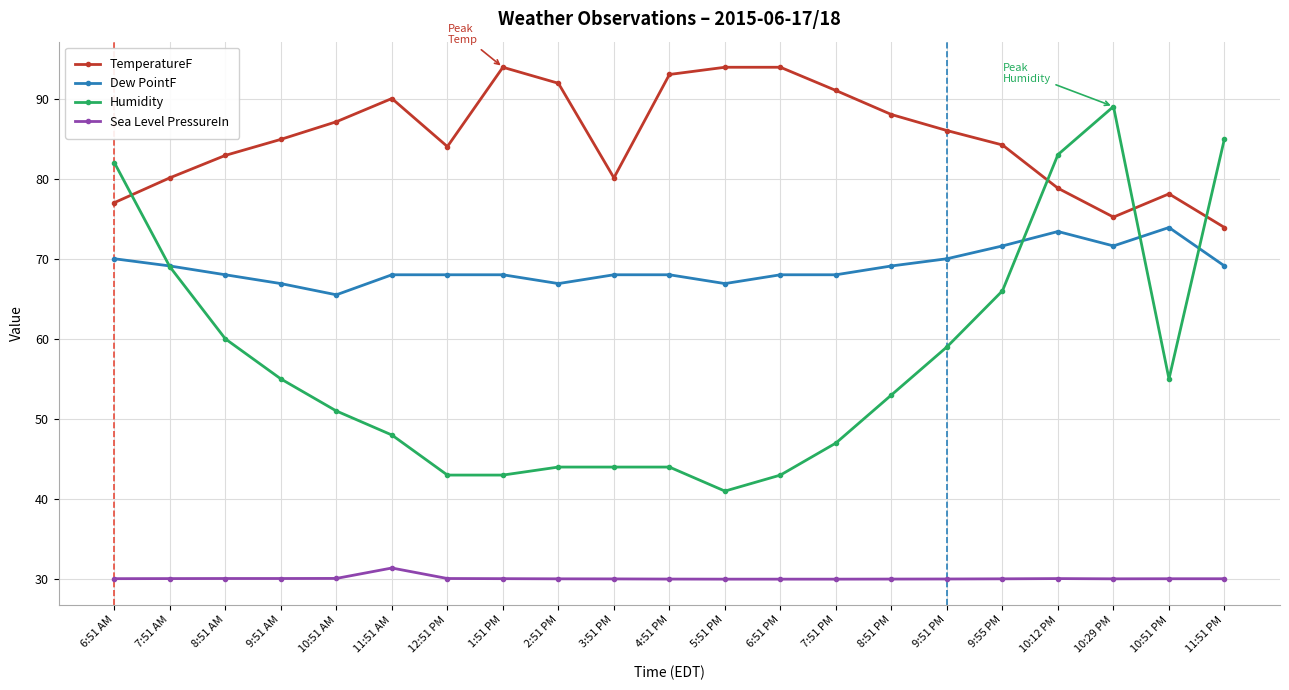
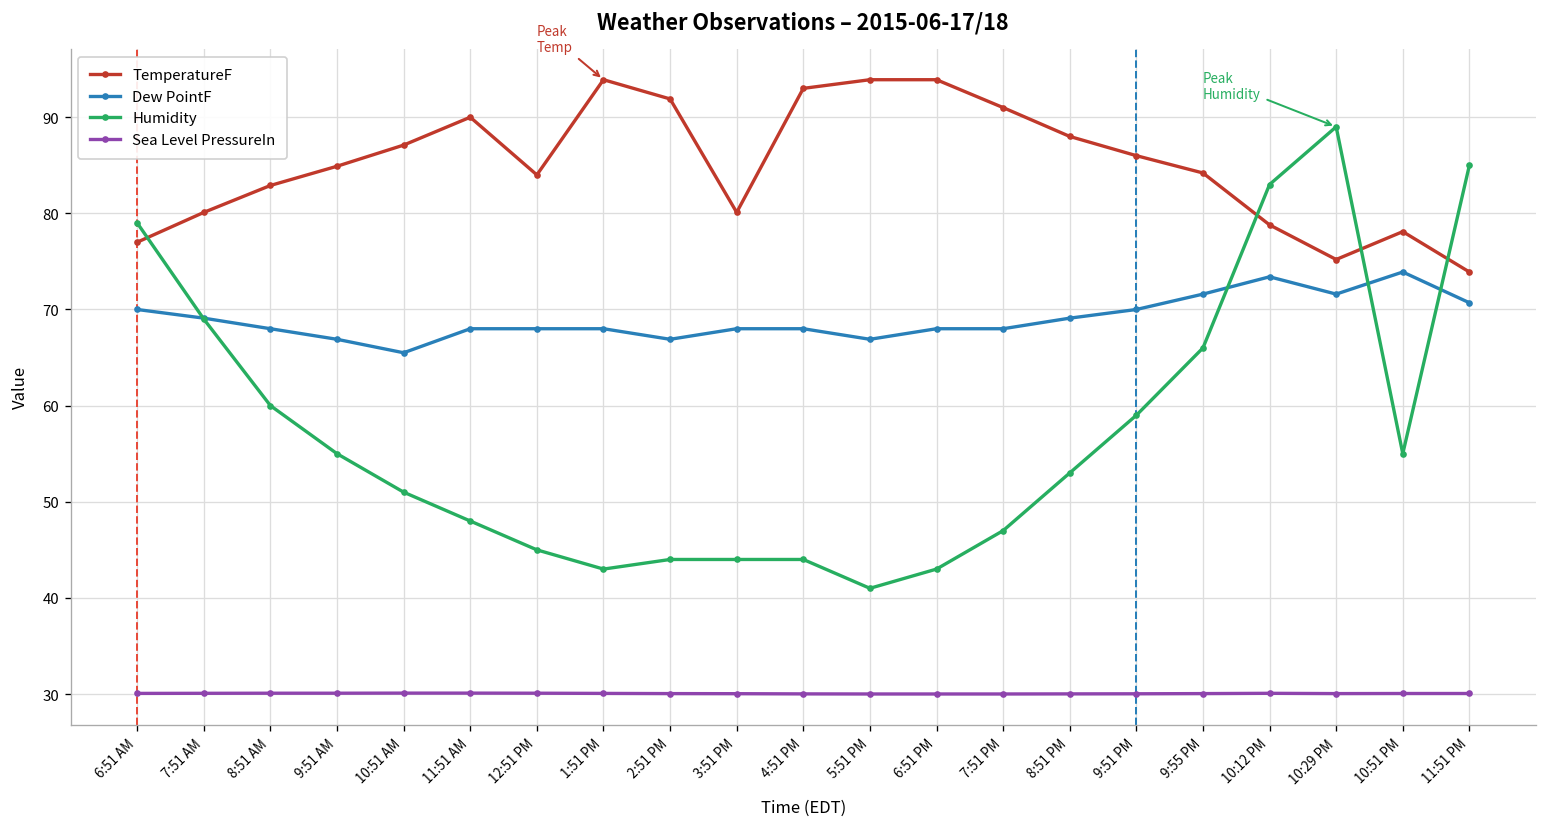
  {
    "TemperatureF": {
      "6:51 AM": 77,
      "7:51 AM": 80,
      "8:51 AM": 83,
      "9:51 AM": 85,
      "10:51 AM": 87,
      "11:51 AM": 90,
      "12:51 PM": 84,
      "1:51 PM": 94,
      "2:51 PM": 92,
      "3:51 PM": 80,
      "4:51 PM": 93,
      "5:51 PM": 94,
      "6:51 PM": 94,
      "7:51 PM": 91,
      "8:51 PM": 88,
      "9:51 PM": 86,
      "9:55 PM": 84,
      "10:12 PM": 79,
      "10:29 PM": 75,
      "10:51 PM": 78,
      "11:51 PM": 74
    },
    "Dew PointF": {
      "6:51 AM": 70,
      "8:51 AM": 68,
      "9:51 AM": 67,
      "10:51 AM": 66,
      "11:51 AM": 68,
      "12:51 PM": 68,
      "1:51 PM": 68,
      "2:51 PM": 67,
      "3:51 PM": 68,
      "4:51 PM": 68,
      "5:51 PM": 67,
      "6:51 PM": 68,
      "7:51 PM": 68,
      "8:51 PM": 69,
      "9:51 PM": 70,
      "9:55 PM": 72,
      "10:12 PM": 73,
      "10:29 PM": 72,
      "10:51 PM": 74,
-     "11:51 PM": 69
+     "11:51 PM": 71
    },
    "Humidity": {
-     "6:51 AM": 82,
+     "6:51 AM": 79,
      "8:51 AM": 60,
      "9:51 AM": 55,
      "10:51 AM": 51,
      "11:51 AM": 48,
-     "12:51 PM": 43,
+     "12:51 PM": 45,
      "1:51 PM": 43,
      "2:51 PM": 44,
      "3:51 PM": 44,
      "4:51 PM": 44,
      "5:51 PM": 41,
      "6:51 PM": 43,
      "7:51 PM": 47,
      "8:51 PM": 53,
      "9:51 PM": 59,
      "9:55 PM": 66,
      "10:12 PM": 83,
      "10:29 PM": 89,
      "10:51 PM": 55,
      "11:51 PM": 85
    },
    "Sea Level PressureIn": {
      "6:51 AM": 30,
      "7:51 AM": 30,
      "8:51 AM": 30,
      "9:51 AM": 30,
      "10:51 AM": 30,
-     "11:51 AM": 31,
+     "11:51 AM": 30,
      "12:51 PM": 30,
      "1:51 PM": 30,
      "2:51 PM": 30,
      "3:51 PM": 30,
      "4:51 PM": 30,
      "5:51 PM": 30,
      "6:51 PM": 30,
      "7:51 PM": 30,
      "8:51 PM": 30,
      "9:51 PM": 30,
      "9:55 PM": 30,
      "10:12 PM": 30,
      "10:29 PM": 30,
      "10:51 PM": 30,
      "11:51 PM": 30
    }
  }
